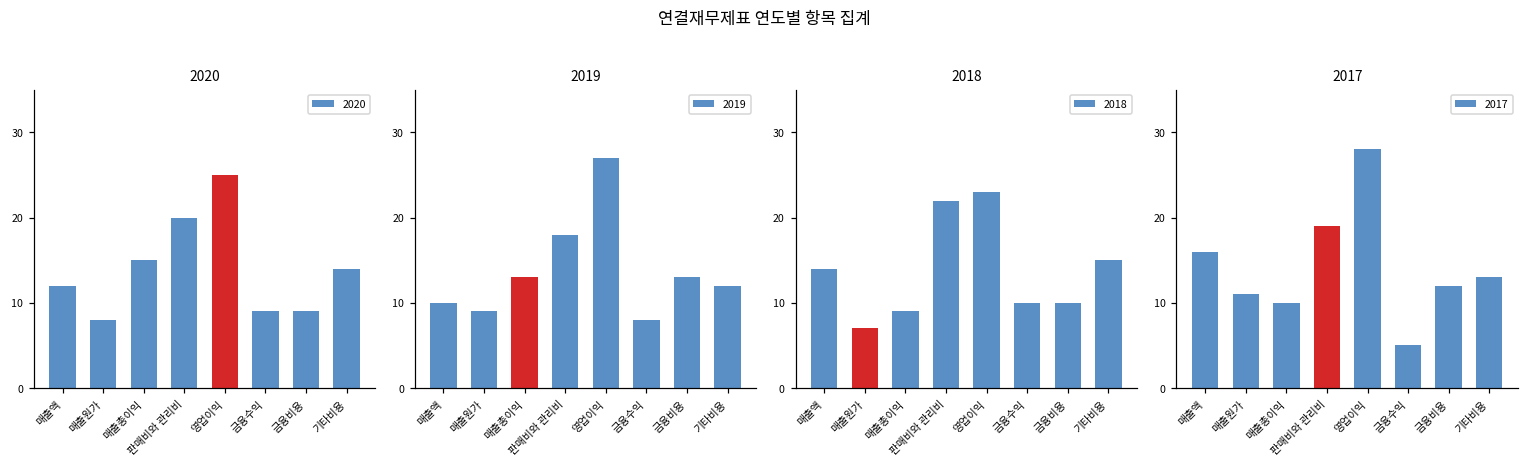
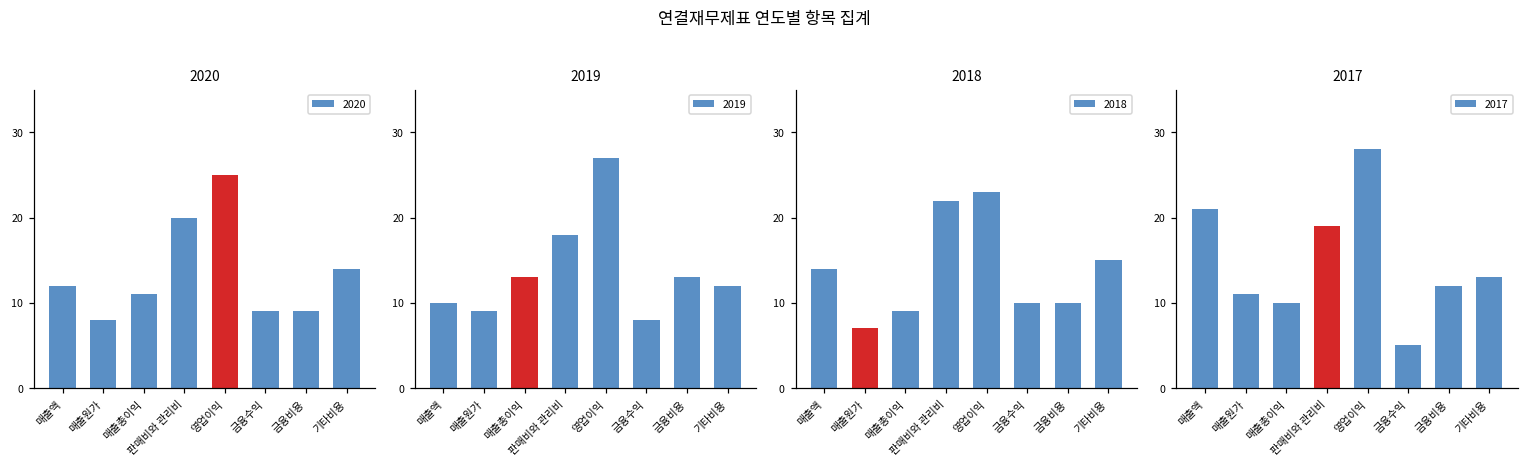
  {
    "2020": {
      "매출액": 12,
      "매출원가": 8,
-     "매출총이익": 15,
+     "매출총이익": 11,
      "판매비와 관리비": 20,
      "영업이익": 25,
      "금융수익": 9,
      "금융비용": 9,
      "기타비용": 14
    },
    "2019": {
      "매출액": 10,
      "매출원가": 9,
      "매출총이익": 13,
      "판매비와 관리비": 18,
      "영업이익": 27,
      "금융수익": 8,
      "금융비용": 13,
      "기타비용": 12
    },
    "2018": {
      "매출액": 14,
      "매출원가": 7,
      "매출총이익": 9,
      "판매비와 관리비": 22,
      "영업이익": 23,
      "금융수익": 10,
      "금융비용": 10,
      "기타비용": 15
    },
    "2017": {
-     "매출액": 16,
+     "매출액": 21,
      "매출원가": 11,
      "매출총이익": 10,
      "판매비와 관리비": 19,
      "영업이익": 28,
      "금융수익": 5,
      "금융비용": 12,
      "기타비용": 13
    }
  }
